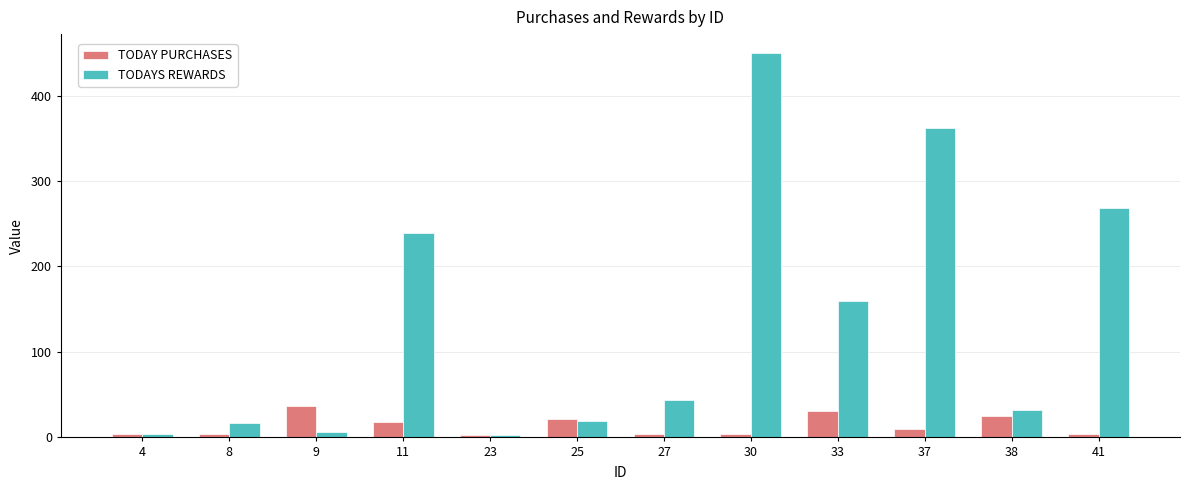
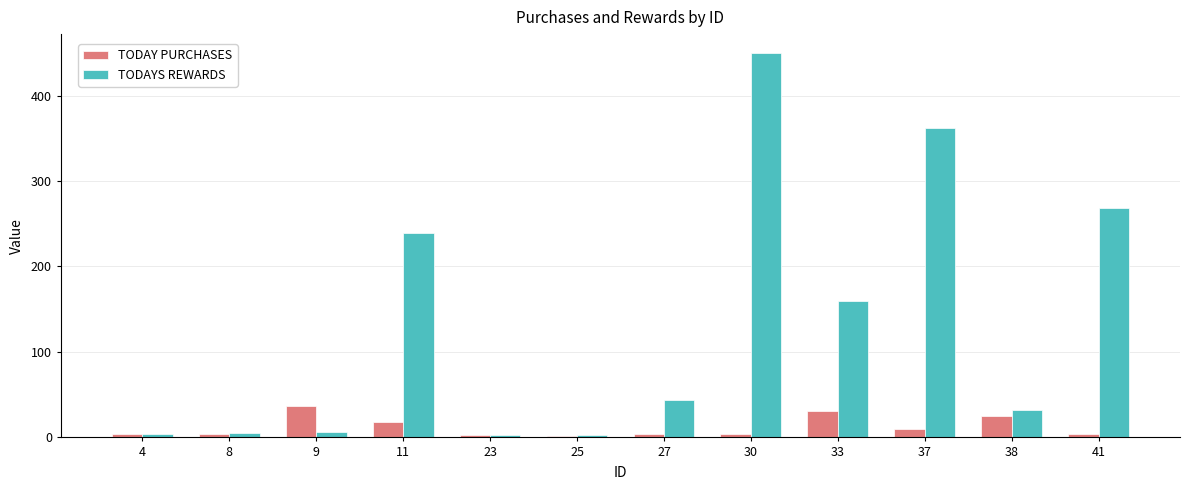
  {
    "TODAY PURCHASES": {
      "4": 0,
      "8": 0,
      "9": 40,
      "11": 20,
-     "25": 20,
+     "25": 0,
      "27": 0,
      "30": 0,
      "33": 30,
      "37": 10,
      "38": 30,
      "41": 0
    },
    "TODAYS REWARDS": {
      "4": 0,
-     "8": 20,
+     "8": 10,
      "9": 10,
      "11": 240,
-     "25": 20,
+     "25": 0,
      "27": 40,
      "30": 450,
      "33": 160,
      "37": 360,
      "38": 30,
      "41": 270
    }
  }
